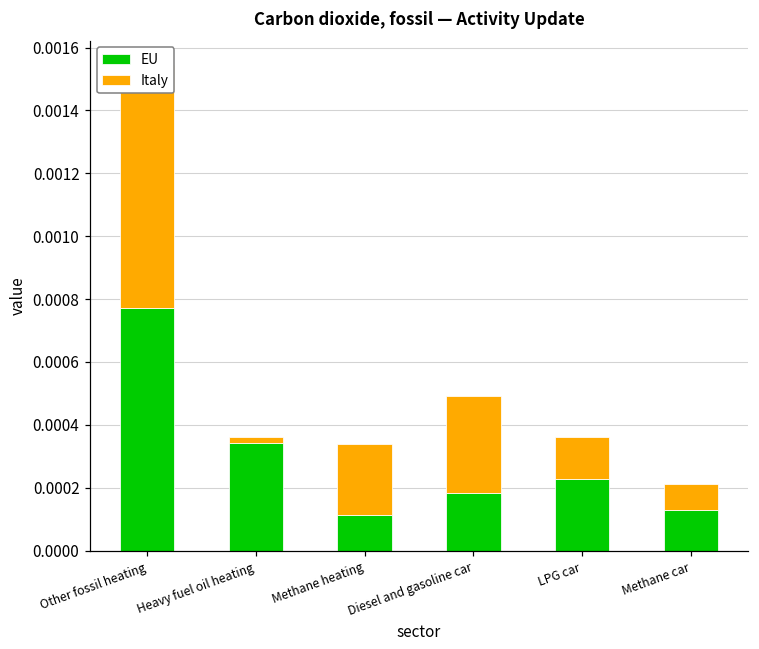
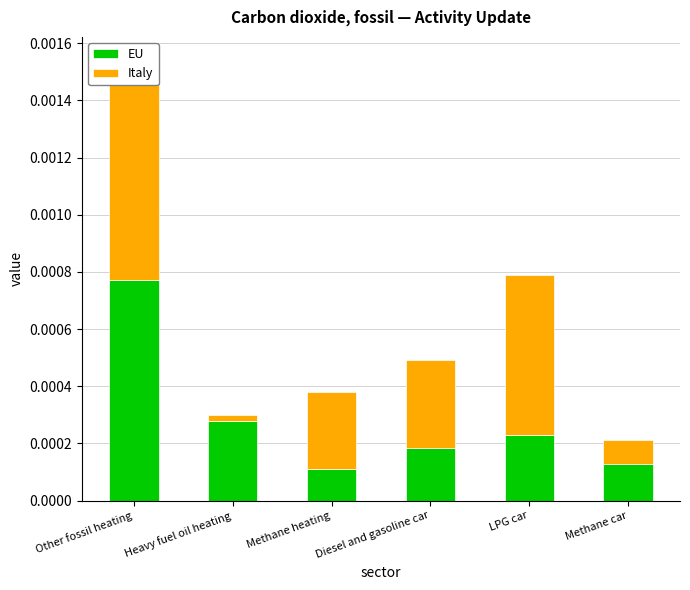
  {
    "EU": {
      "Other fossil heating": 0.00077,
-     "Heavy fuel oil heating": 0.00034,
+     "Heavy fuel oil heating": 0.00028,
      "Methane heating": 0.00011,
      "Diesel and gasoline car": 0.00018,
      "LPG car": 0.00023,
      "Methane car": 0.00013
    },
    "Italy": {
      "Heavy fuel oil heating": 0.00002,
-     "Methane heating": 0.00023,
+     "Methane heating": 0.00027,
      "Diesel and gasoline car": 0.00031,
-     "LPG car": 0.00013,
+     "LPG car": 0.00056,
      "Methane car": 0.00009
    }
  }
